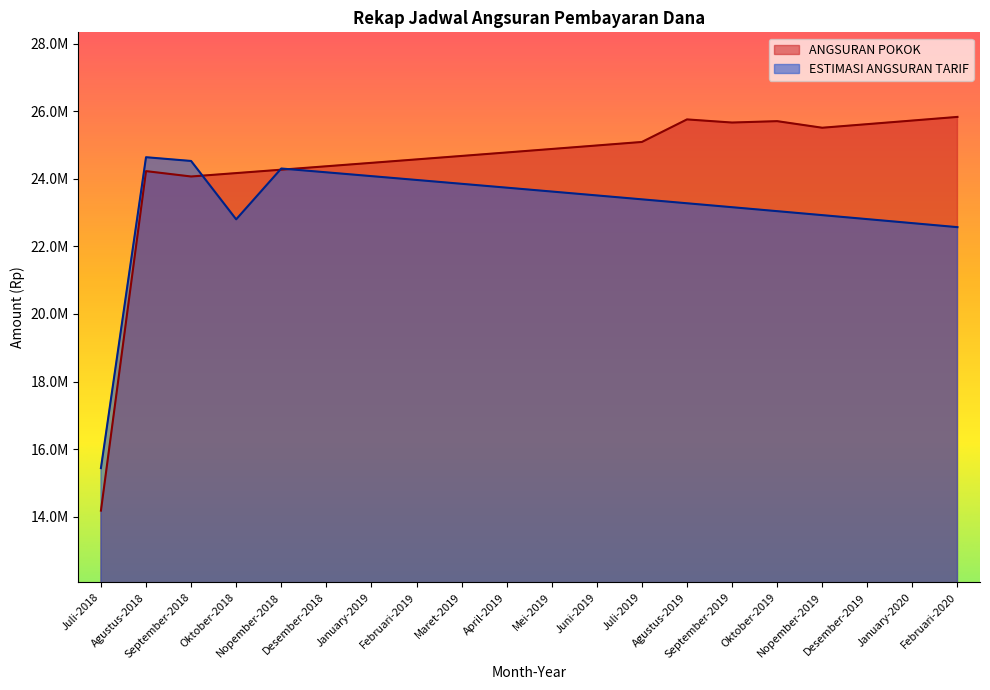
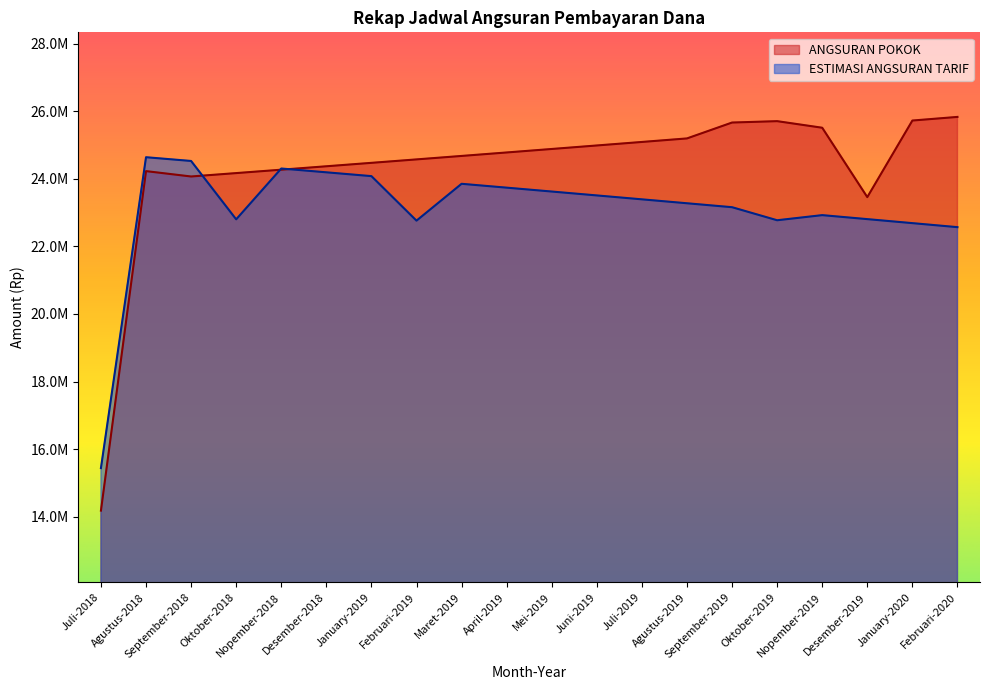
  {
    "ANGSURAN POKOK": {
      "Juli-2018": 14200000,
      "Agustus-2018": 24200000,
      "September-2018": 24100000,
      "Oktober-2018": 24200000,
      "Desember-2018": 24400000,
      "January-2019": 24500000,
      "Februari-2019": 24600000,
      "Maret-2019": 24700000,
      "April-2019": 24800000,
      "Mei-2019": 24900000,
      "Juni-2019": 25000000,
      "Juli-2019": 25100000,
-     "Agustus-2019": 25800000,
+     "Agustus-2019": 25200000,
      "September-2019": 25700000,
      "Oktober-2019": 25700000,
      "Nopember-2019": 25500000,
-     "Desember-2019": 25600000,
+     "Desember-2019": 23500000,
      "January-2020": 25700000,
      "Februari-2020": 25800000
    },
    "ESTIMASI ANGSURAN TARIF": {
      "Juli-2018": 15400000,
      "Agustus-2018": 24600000,
      "September-2018": 24500000,
      "Oktober-2018": 22800000,
      "Desember-2018": 24200000,
      "January-2019": 24100000,
-     "Februari-2019": 24000000,
+     "Februari-2019": 22800000,
      "Maret-2019": 23900000,
      "April-2019": 23700000,
      "Mei-2019": 23600000,
      "Juni-2019": 23500000,
      "Juli-2019": 23400000,
      "Agustus-2019": 23300000,
      "September-2019": 23200000,
-     "Oktober-2019": 23000000,
+     "Oktober-2019": 22800000,
      "Nopember-2019": 22900000,
      "Desember-2019": 22800000,
      "January-2020": 22700000,
      "Februari-2020": 22600000
    }
  }
